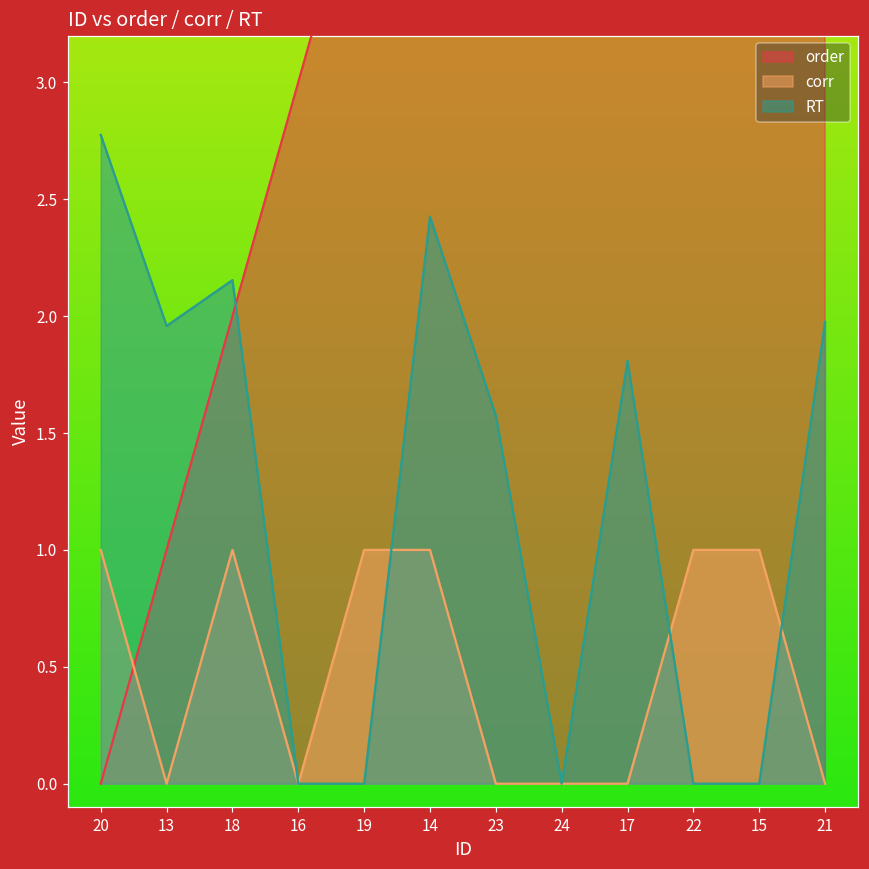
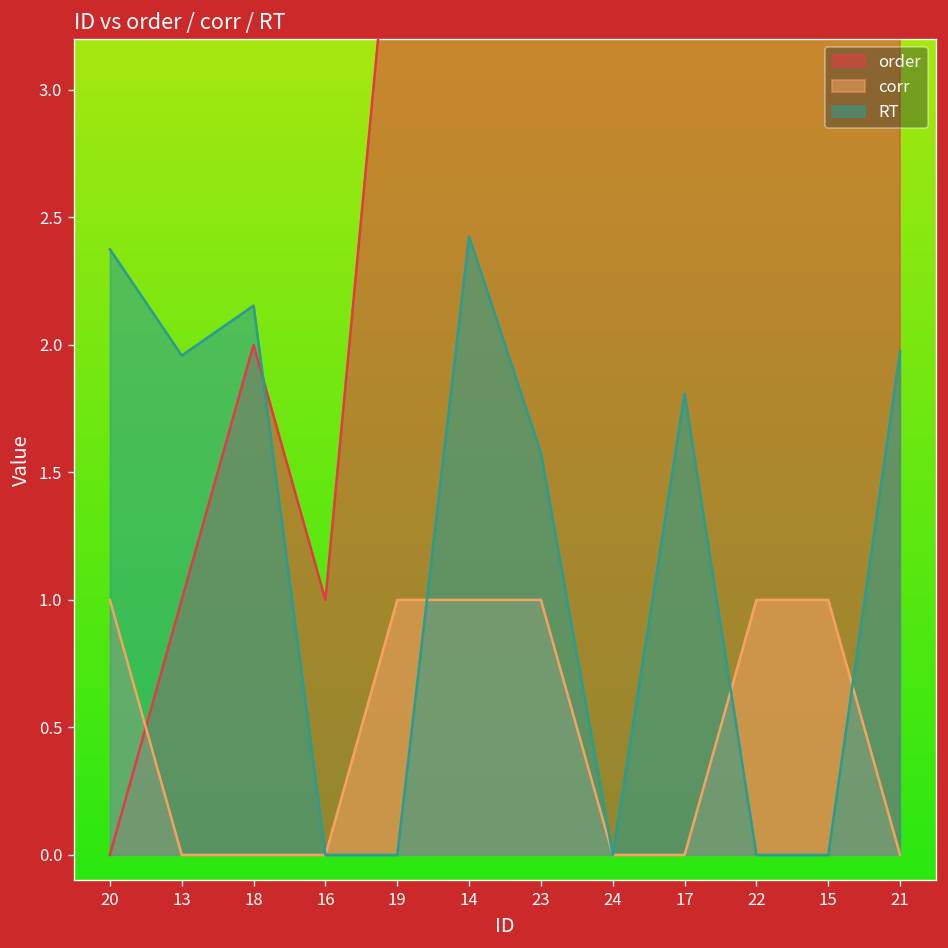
  {
    "order": {
      "20": 0,
      "13": 1,
      "18": 2,
-     "16": 3
+     "16": 1
    },
    "corr": {
      "20": 1,
      "13": 0,
-     "18": 1,
+     "18": 0,
      "19": 1,
      "14": 1,
-     "23": 0,
+     "23": 1,
      "17": 0,
      "22": 1,
      "15": 1,
      "21": 0
    },
    "RT": {
-     "20": 2.78,
+     "20": 2.37,
      "13": 1.96,
      "18": 2.15,
      "19": 0.00,
      "14": 2.42,
      "23": 1.57,
      "17": 1.81,
      "22": 0.00,
      "15": 0.00,
      "21": 1.97
    }
  }
